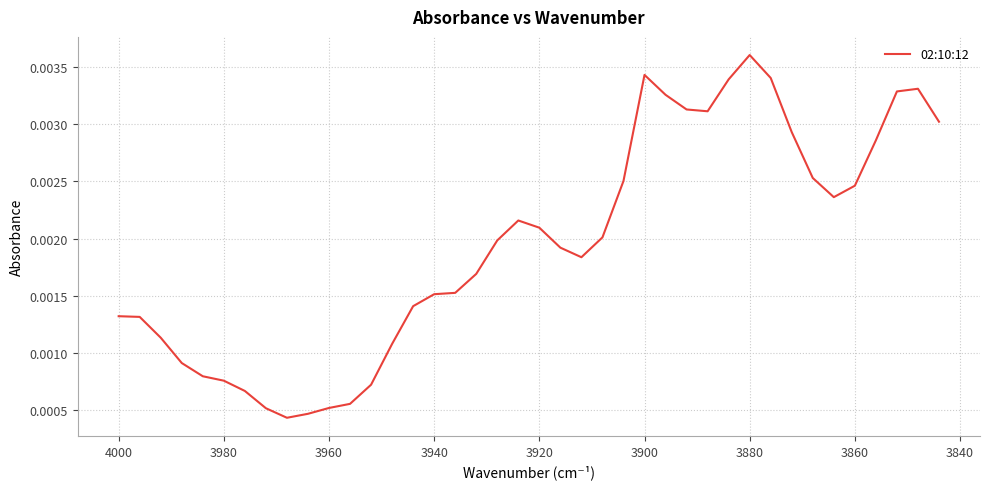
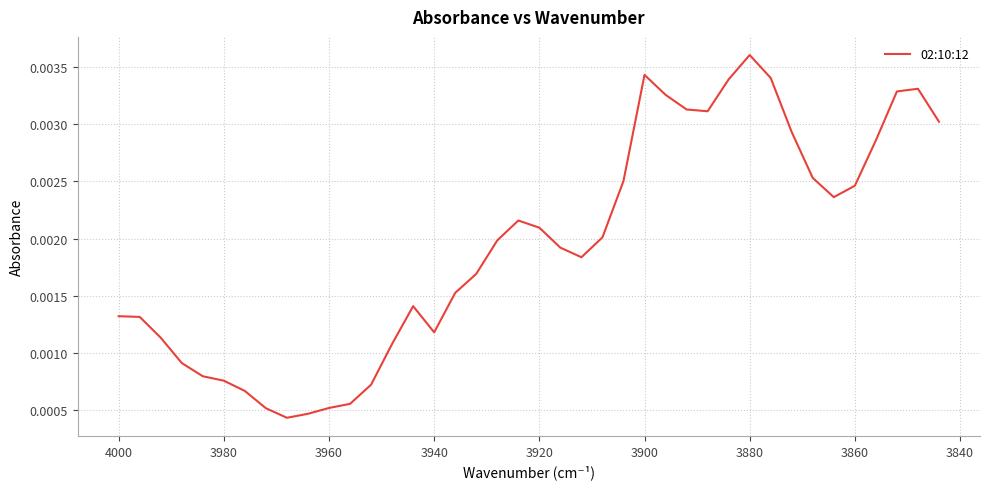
  {
    "4000": 0.00132,
    "3980": 0.00076,
    "3960": 0.00052,
-   "3940": 0.00151,
+   "3940": 0.00118,
    "3920": 0.00210,
    "3900": 0.00343,
    "3880": 0.00360,
    "3860": 0.00246
  }
